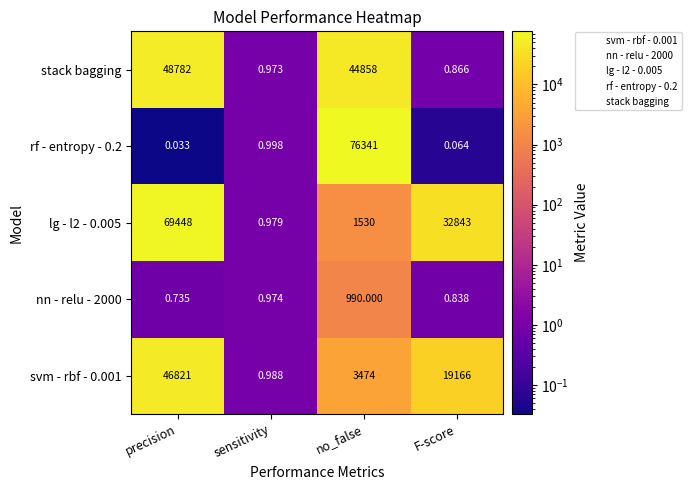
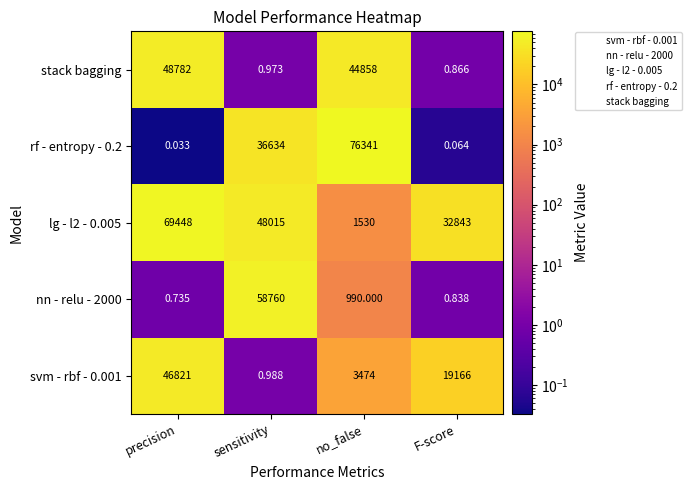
  {
    "stack bagging": {
      "precision": 48782,
      "sensitivity": 0.973,
      "no_false": 44858,
      "F-score": 0.866
    },
    "rf - entropy - 0.2": {
      "precision": 0.033,
-     "sensitivity": 0.998,
+     "sensitivity": 36634,
      "no_false": 76341,
      "F-score": 0.064
    },
    "lg - l2 - 0.005": {
      "precision": 69448,
-     "sensitivity": 0.979,
+     "sensitivity": 48015,
      "no_false": 1530,
      "F-score": 32843
    },
    "nn - relu - 2000": {
      "precision": 0.735,
-     "sensitivity": 0.974,
+     "sensitivity": 58760,
      "no_false": 990.000,
      "F-score": 0.838
    },
    "svm - rbf - 0.001": {
      "precision": 46821,
      "sensitivity": 0.988,
      "no_false": 3474,
      "F-score": 19166
    }
  }
